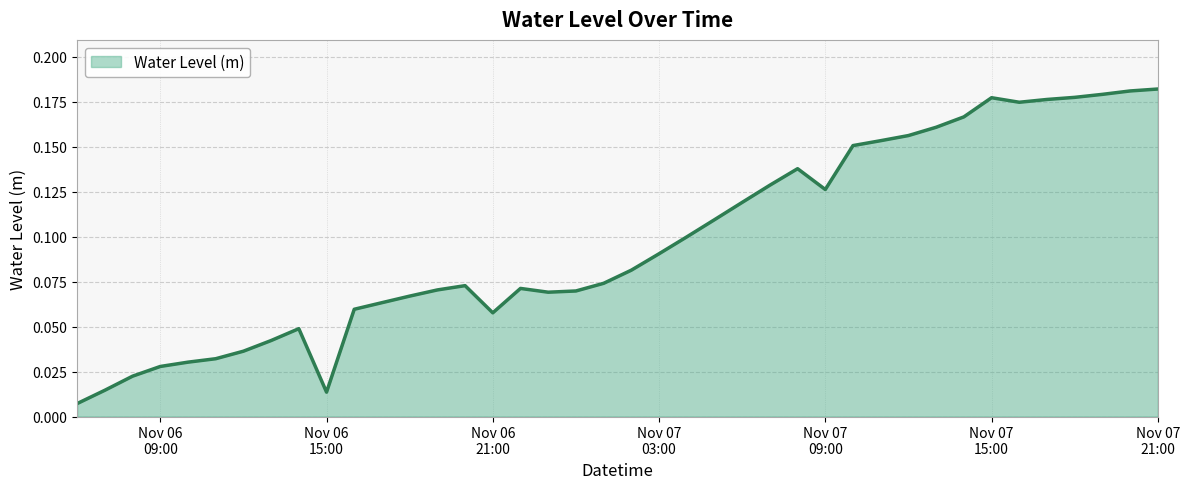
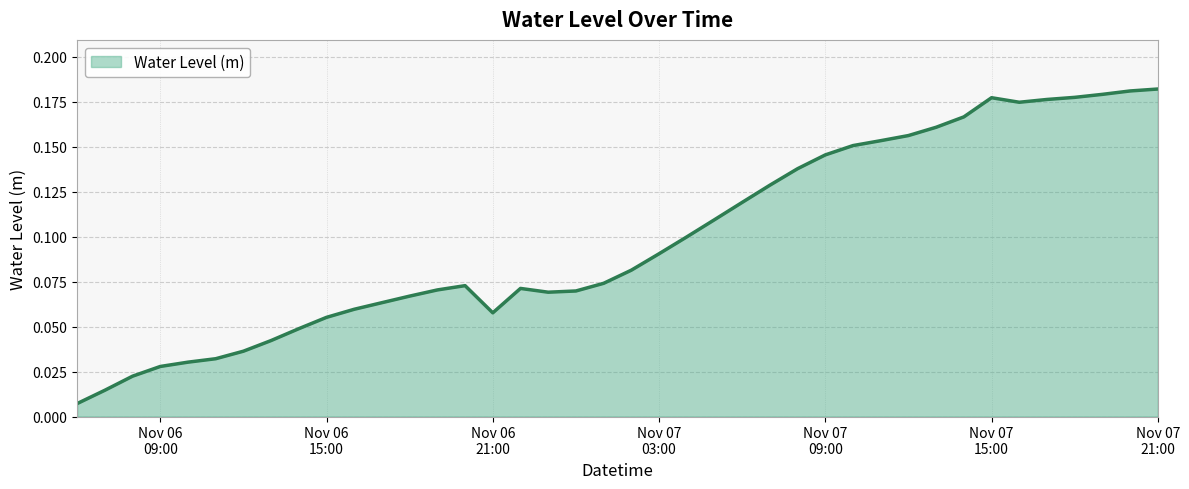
  {
    "Nov 06 09:00": 0.028,
-   "Nov 06 15:00": 0.014,
+   "Nov 06 15:00": 0.055,
    "Nov 06 21:00": 0.058,
    "Nov 07 03:00": 0.090,
-   "Nov 07 09:00": 0.126,
+   "Nov 07 09:00": 0.145,
    "Nov 07 15:00": 0.177,
    "Nov 07 21:00": 0.182
  }
